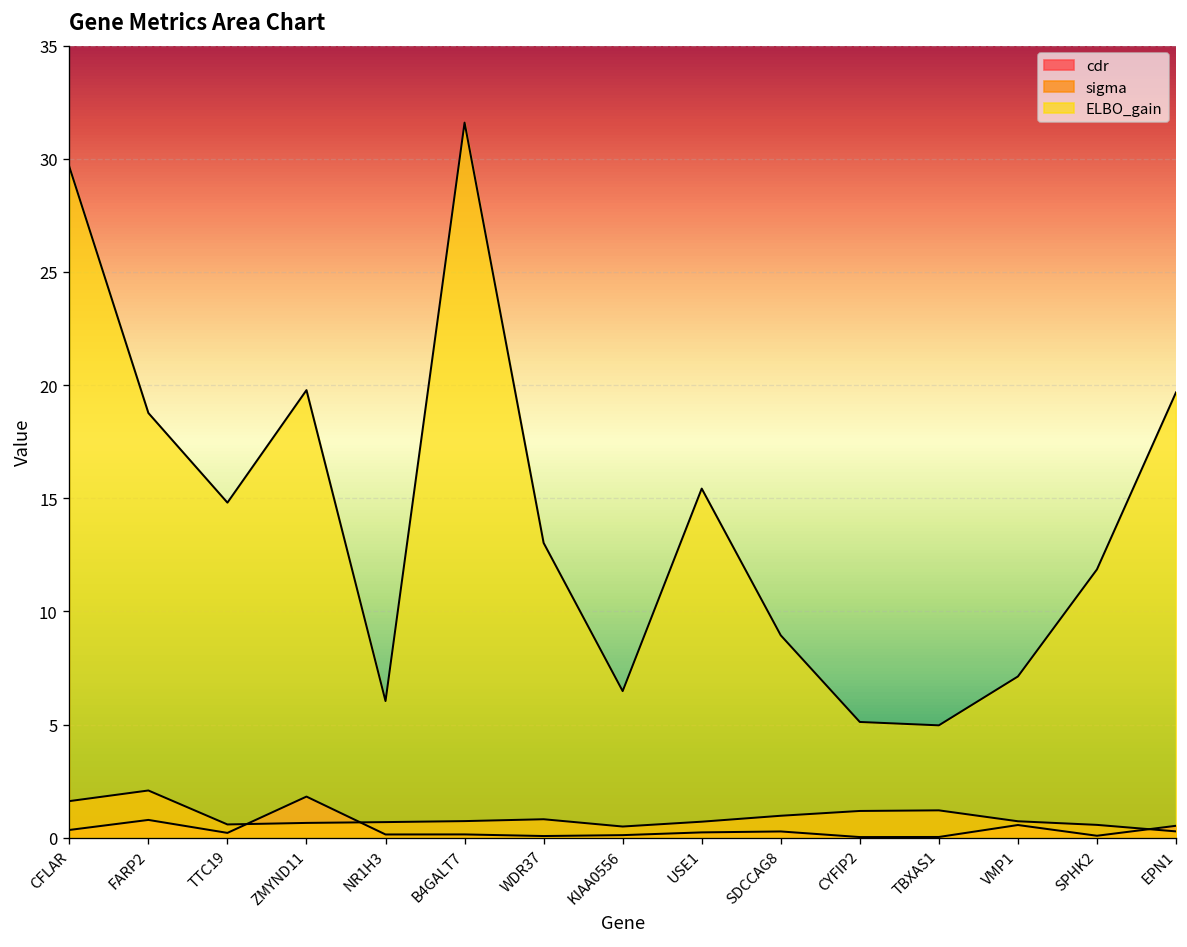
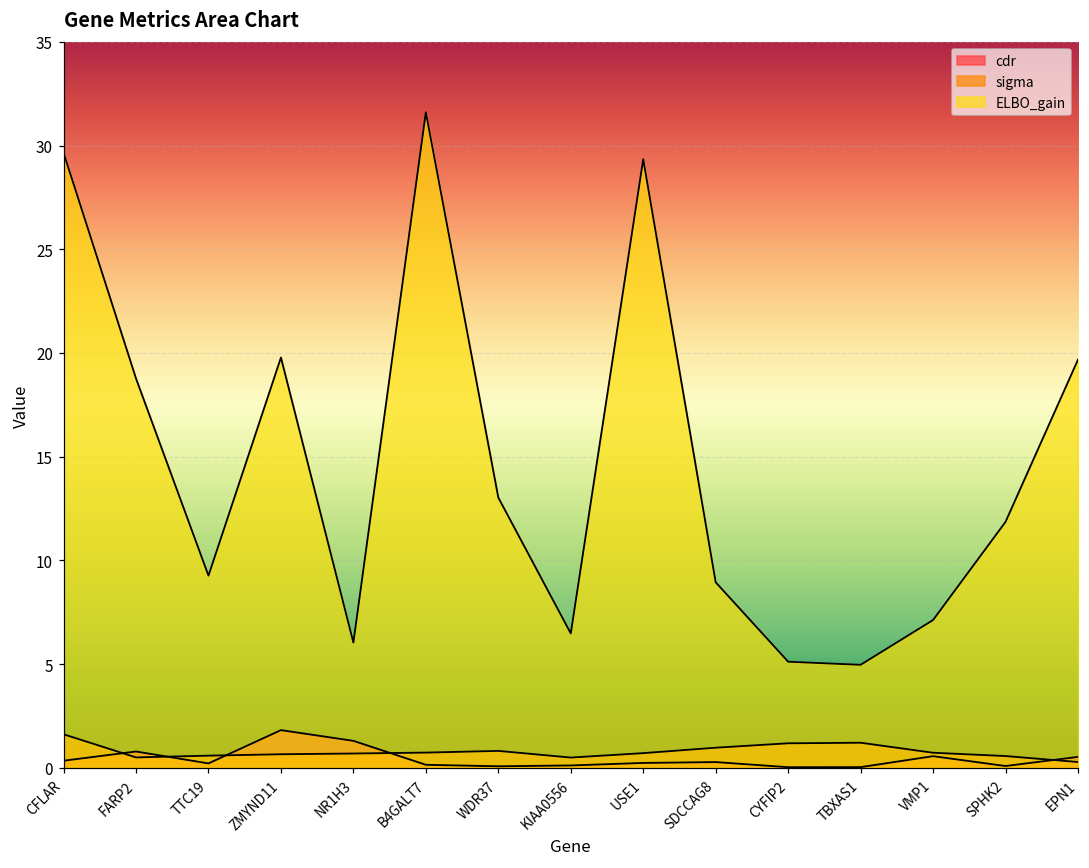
  {
    "cdr": {
      "CFLAR": 0.3,
      "FARP2": 0.8,
      "TTC19": 0.2,
      "ZMYND11": 1.8,
-     "NR1H3": 0.1,
+     "NR1H3": 1.3,
      "B4GALT7": 0.2,
      "WDR37": 0.1,
      "KIAA0556": 0.1,
      "USE1": 0.2,
      "SDCCAG8": 0.3,
      "CYFIP2": 0.0,
      "TBXAS1": 0.0,
      "VMP1": 0.6,
      "SPHK2": 0.1,
      "EPN1": 0.5
    },
    "sigma": {
      "CFLAR": 1.6,
-     "FARP2": 2.1,
+     "FARP2": 0.5,
      "TTC19": 0.6,
      "ZMYND11": 0.7,
      "NR1H3": 0.7,
      "B4GALT7": 0.7,
      "WDR37": 0.8,
      "KIAA0556": 0.5,
      "USE1": 0.7,
      "SDCCAG8": 1.0,
      "CYFIP2": 1.2,
      "TBXAS1": 1.2,
      "VMP1": 0.7,
      "SPHK2": 0.6,
      "EPN1": 0.3
    },
    "ELBO_gain": {
      "CFLAR": 29.7,
      "FARP2": 18.8,
-     "TTC19": 14.8,
+     "TTC19": 9.3,
      "ZMYND11": 19.8,
      "NR1H3": 6.0,
      "B4GALT7": 31.6,
      "WDR37": 13.0,
      "KIAA0556": 6.5,
-     "USE1": 15.4,
+     "USE1": 29.3,
      "SDCCAG8": 8.9,
      "CYFIP2": 5.1,
      "TBXAS1": 5.0,
      "VMP1": 7.1,
      "SPHK2": 11.9,
      "EPN1": 19.7
    }
  }
